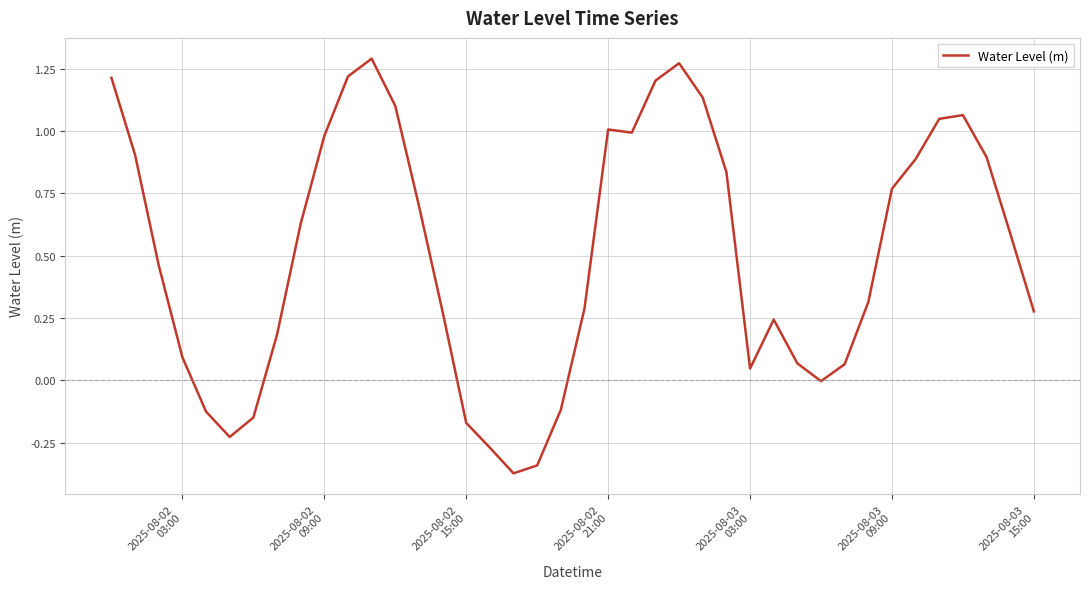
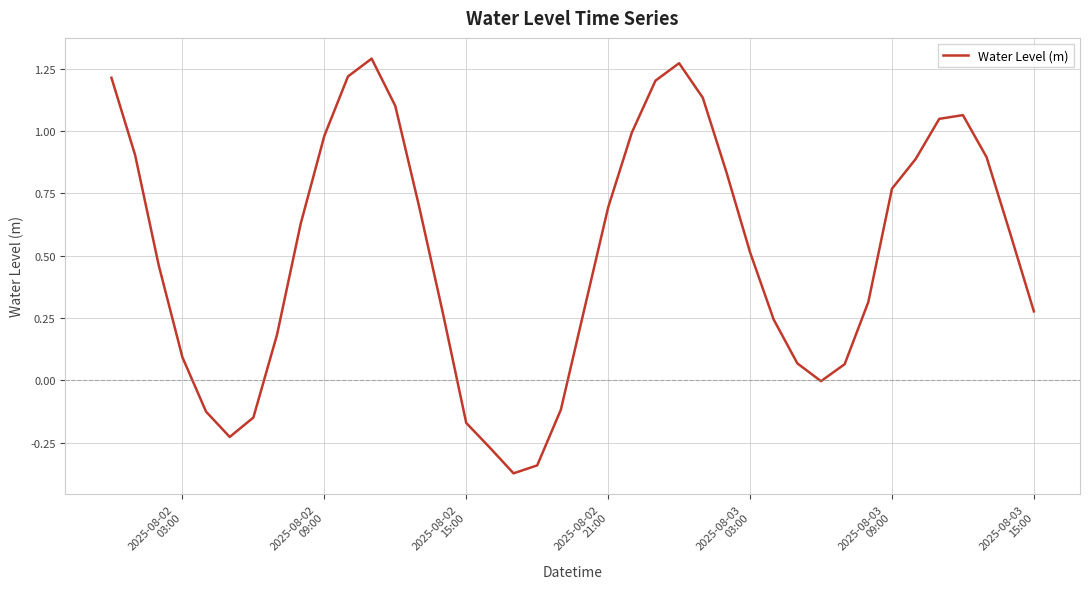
  {
    "2025-08-02 03:00": 0.09,
    "2025-08-02 09:00": 0.98,
    "2025-08-02 15:00": -0.17,
-   "2025-08-02 21:00": 1.01,
-   "2025-08-03 03:00": 0.05,
+   "2025-08-02 21:00": 0.69,
+   "2025-08-03 03:00": 0.51,
    "2025-08-03 09:00": 0.77,
    "2025-08-03 15:00": 0.28
  }
